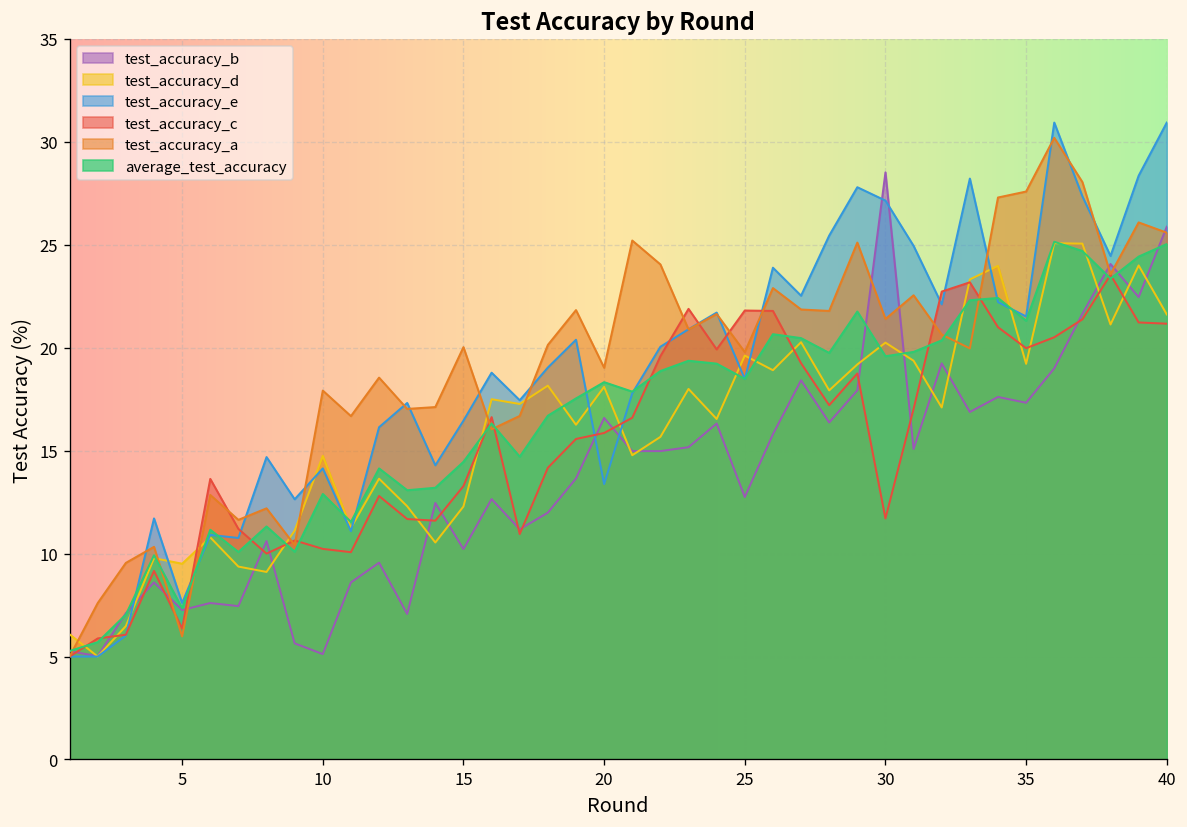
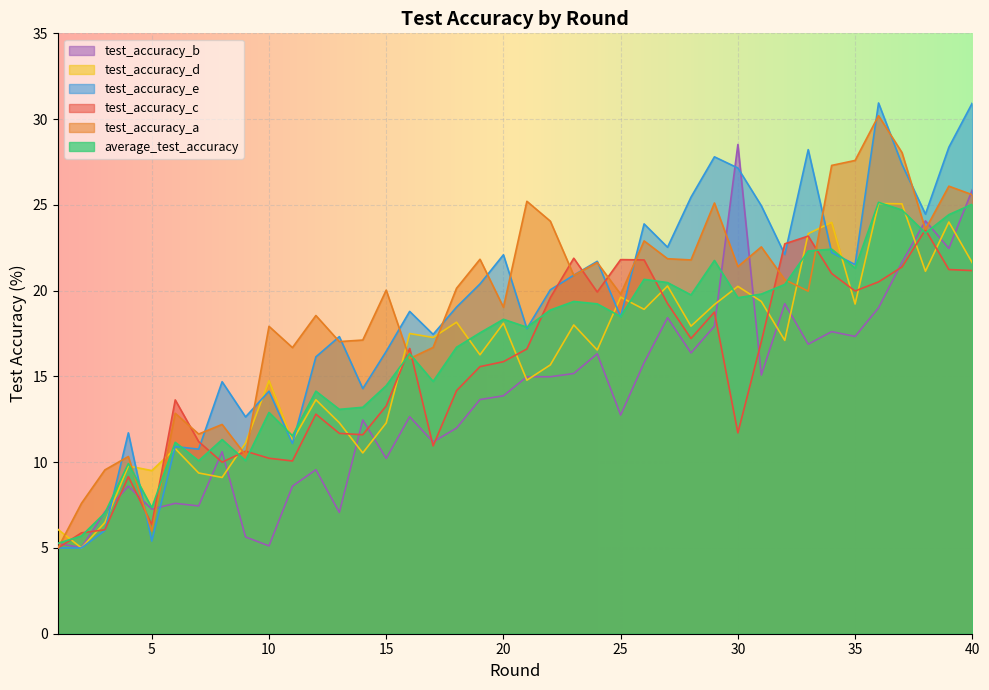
  {
    "test_accuracy_b": {
      "10": 5.1,
      "15": 10.2,
-     "20": 16.6,
+     "20": 13.9,
      "25": 12.8,
      "30": 28.5,
      "35": 17.3,
      "40": 25.9
    },
    "test_accuracy_e": {
-     "5": 7.6,
+     "5": 5.4,
      "10": 14.1,
      "15": 16.5,
-     "20": 13.4,
+     "20": 22.1,
      "30": 27.2,
      "35": 21.5,
      "40": 30.9
    },
    "average_test_accuracy": {
      "10": 12.9,
      "15": 14.5,
      "20": 18.3,
      "30": 19.6,
      "35": 21.3,
      "40": 25.0
    }
  }
